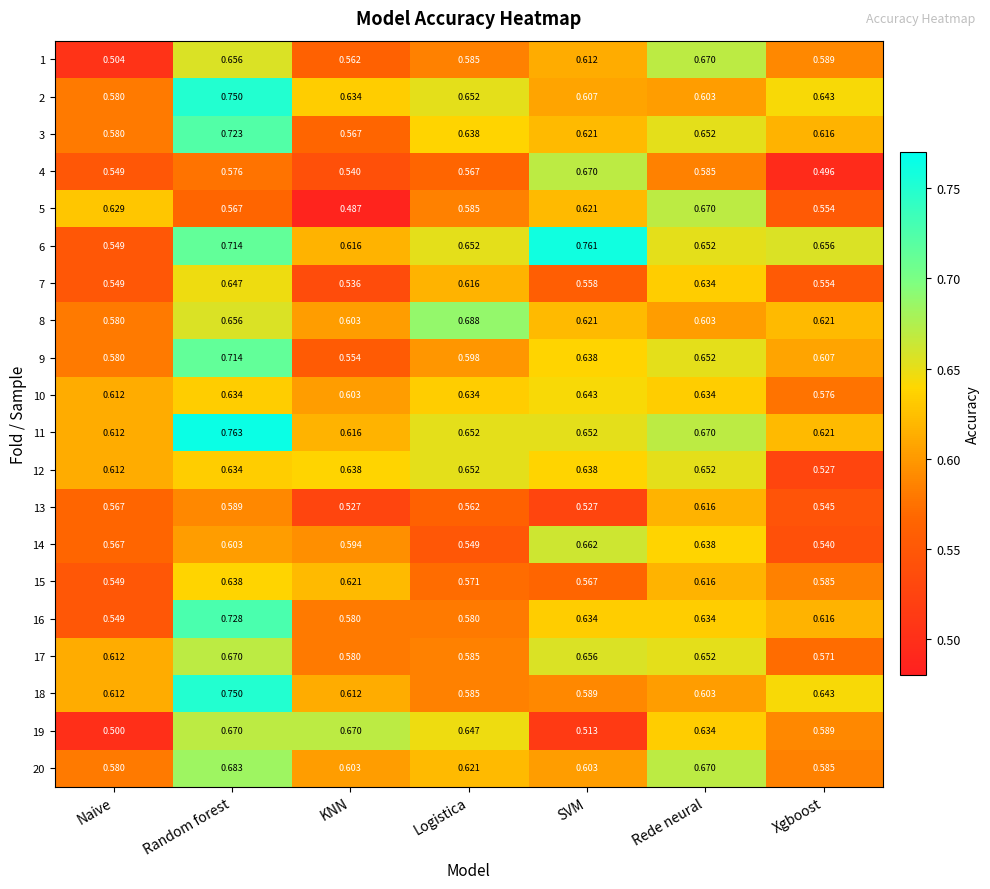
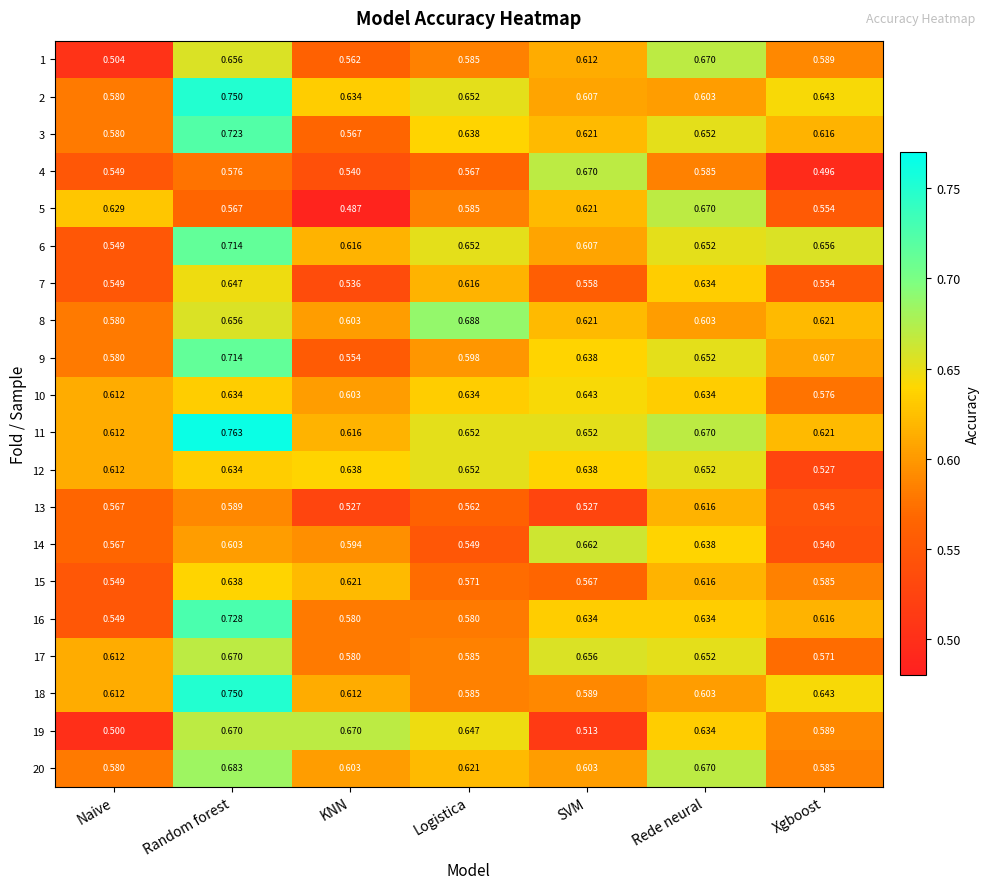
  {
    "1": {
      "Naive": 0.504,
      "Random forest": 0.656,
      "KNN": 0.562,
      "Logistica": 0.585,
      "SVM": 0.612,
      "Rede neural": 0.670,
      "Xgboost": 0.589
    },
    "2": {
      "Naive": 0.580,
      "Random forest": 0.750,
      "KNN": 0.634,
      "Logistica": 0.652,
      "SVM": 0.607,
      "Rede neural": 0.603,
      "Xgboost": 0.643
    },
    "3": {
      "Naive": 0.580,
      "Random forest": 0.723,
      "KNN": 0.567,
      "Logistica": 0.638,
      "SVM": 0.621,
      "Rede neural": 0.652,
      "Xgboost": 0.616
    },
    "4": {
      "Naive": 0.549,
      "Random forest": 0.576,
      "KNN": 0.540,
      "Logistica": 0.567,
      "SVM": 0.670,
      "Rede neural": 0.585,
      "Xgboost": 0.496
    },
    "5": {
      "Naive": 0.629,
      "Random forest": 0.567,
      "KNN": 0.487,
      "Logistica": 0.585,
      "SVM": 0.621,
      "Rede neural": 0.670,
      "Xgboost": 0.554
    },
    "6": {
      "Naive": 0.549,
      "Random forest": 0.714,
      "KNN": 0.616,
      "Logistica": 0.652,
-     "SVM": 0.761,
+     "SVM": 0.607,
      "Rede neural": 0.652,
      "Xgboost": 0.656
    },
    "7": {
      "Naive": 0.549,
      "Random forest": 0.647,
      "KNN": 0.536,
      "Logistica": 0.616,
      "SVM": 0.558,
      "Rede neural": 0.634,
      "Xgboost": 0.554
    },
    "8": {
      "Naive": 0.580,
      "Random forest": 0.656,
      "KNN": 0.603,
      "Logistica": 0.688,
      "SVM": 0.621,
      "Rede neural": 0.603,
      "Xgboost": 0.621
    },
    "9": {
      "Naive": 0.580,
      "Random forest": 0.714,
      "KNN": 0.554,
      "Logistica": 0.598,
      "SVM": 0.638,
      "Rede neural": 0.652,
      "Xgboost": 0.607
    },
    "10": {
      "Naive": 0.612,
      "Random forest": 0.634,
      "KNN": 0.603,
      "Logistica": 0.634,
      "SVM": 0.643,
      "Rede neural": 0.634,
      "Xgboost": 0.576
    },
    "11": {
      "Naive": 0.612,
      "Random forest": 0.763,
      "KNN": 0.616,
      "Logistica": 0.652,
      "SVM": 0.652,
      "Rede neural": 0.670,
      "Xgboost": 0.621
    },
    "12": {
      "Naive": 0.612,
      "Random forest": 0.634,
      "KNN": 0.638,
      "Logistica": 0.652,
      "SVM": 0.638,
      "Rede neural": 0.652,
      "Xgboost": 0.527
    },
    "13": {
      "Naive": 0.567,
      "Random forest": 0.589,
      "KNN": 0.527,
      "Logistica": 0.562,
      "SVM": 0.527,
      "Rede neural": 0.616,
      "Xgboost": 0.545
    },
    "14": {
      "Naive": 0.567,
      "Random forest": 0.603,
      "KNN": 0.594,
      "Logistica": 0.549,
      "SVM": 0.662,
      "Rede neural": 0.638,
      "Xgboost": 0.540
    },
    "15": {
      "Naive": 0.549,
      "Random forest": 0.638,
      "KNN": 0.621,
      "Logistica": 0.571,
      "SVM": 0.567,
      "Rede neural": 0.616,
      "Xgboost": 0.585
    },
    "16": {
      "Naive": 0.549,
      "Random forest": 0.728,
      "KNN": 0.580,
      "Logistica": 0.580,
      "SVM": 0.634,
      "Rede neural": 0.634,
      "Xgboost": 0.616
    },
    "17": {
      "Naive": 0.612,
      "Random forest": 0.670,
      "KNN": 0.580,
      "Logistica": 0.585,
      "SVM": 0.656,
      "Rede neural": 0.652,
      "Xgboost": 0.571
    },
    "18": {
      "Naive": 0.612,
      "Random forest": 0.750,
      "KNN": 0.612,
      "Logistica": 0.585,
      "SVM": 0.589,
      "Rede neural": 0.603,
      "Xgboost": 0.643
    },
    "19": {
      "Naive": 0.500,
      "Random forest": 0.670,
      "KNN": 0.670,
      "Logistica": 0.647,
      "SVM": 0.513,
      "Rede neural": 0.634,
      "Xgboost": 0.589
    },
    "20": {
      "Naive": 0.580,
      "Random forest": 0.683,
      "KNN": 0.603,
      "Logistica": 0.621,
      "SVM": 0.603,
      "Rede neural": 0.670,
      "Xgboost": 0.585
    }
  }
